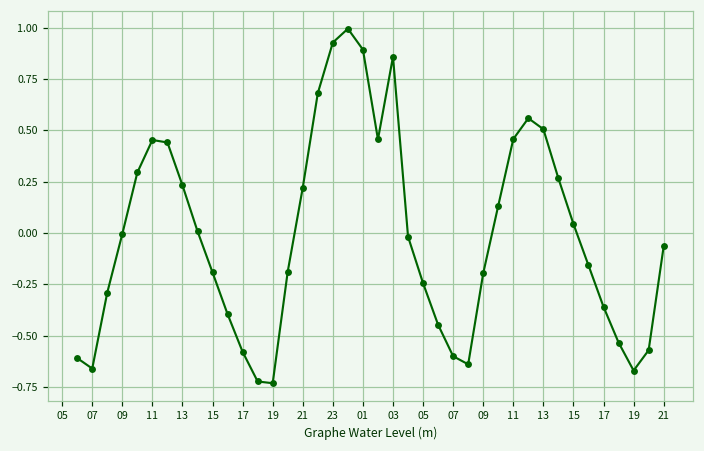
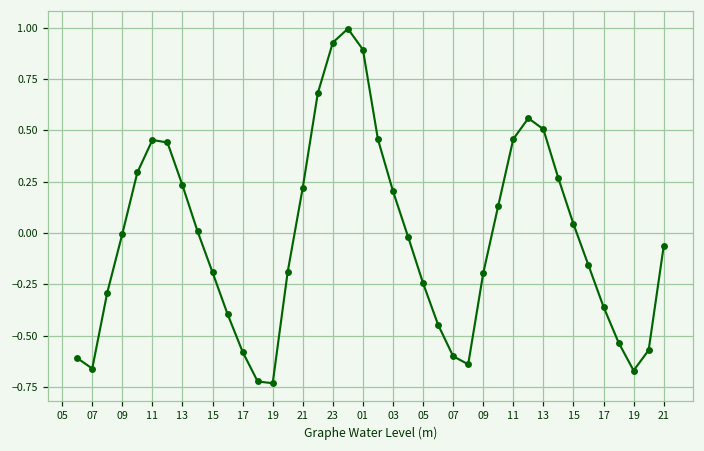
  {
    "23": 0.93,
    "01": 0.89,
-   "03": 0.86,
+   "03": 0.20,
    "05": -0.24
  }
